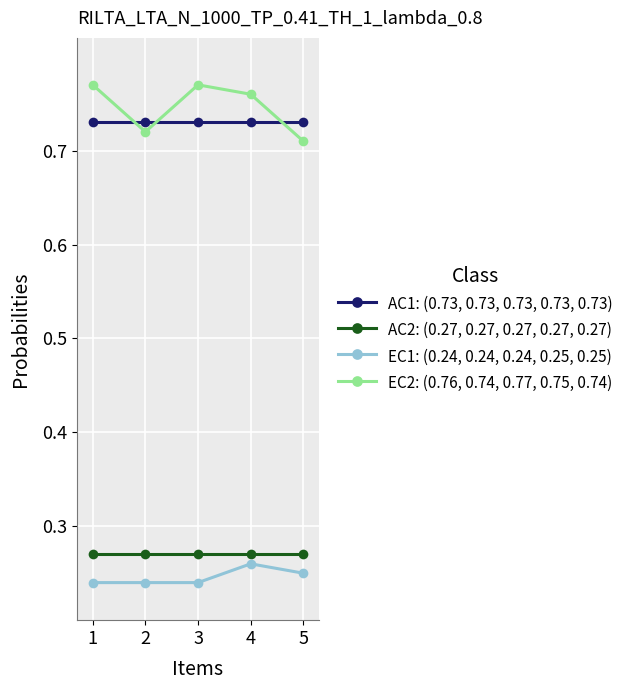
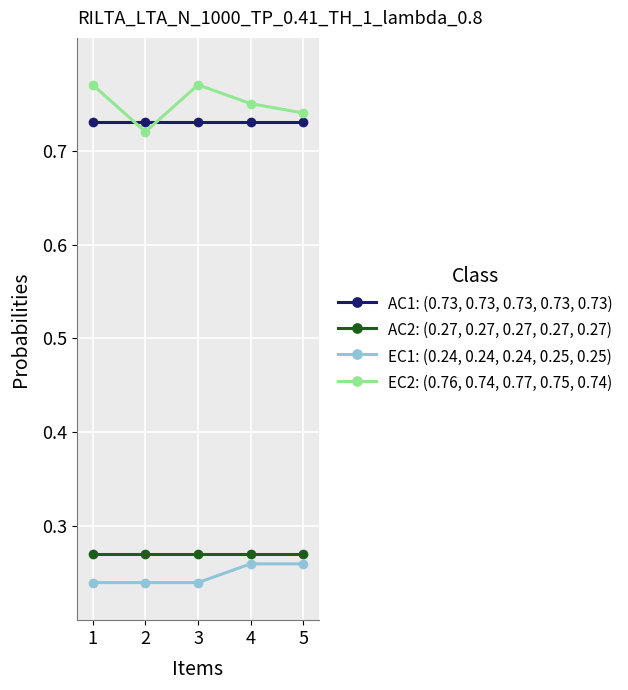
  {
    "AC1: (0.73, 0.73, 0.73, 0.73, 0.73)": {
      "1": 0.73,
      "2": 0.73,
      "3": 0.73,
      "4": 0.73,
      "5": 0.73
    },
    "AC2: (0.27, 0.27, 0.27, 0.27, 0.27)": {
      "1": 0.27,
      "2": 0.27,
      "3": 0.27,
      "4": 0.27,
      "5": 0.27
    },
    "EC1: (0.24, 0.24, 0.24, 0.25, 0.25)": {
      "1": 0.24,
      "2": 0.24,
      "3": 0.24,
      "4": 0.26,
-     "5": 0.25
+     "5": 0.26
    },
    "EC2: (0.76, 0.74, 0.77, 0.75, 0.74)": {
      "1": 0.77,
      "2": 0.72,
      "3": 0.77,
-     "4": 0.76,
-     "5": 0.71
+     "4": 0.75,
+     "5": 0.74
    }
  }
